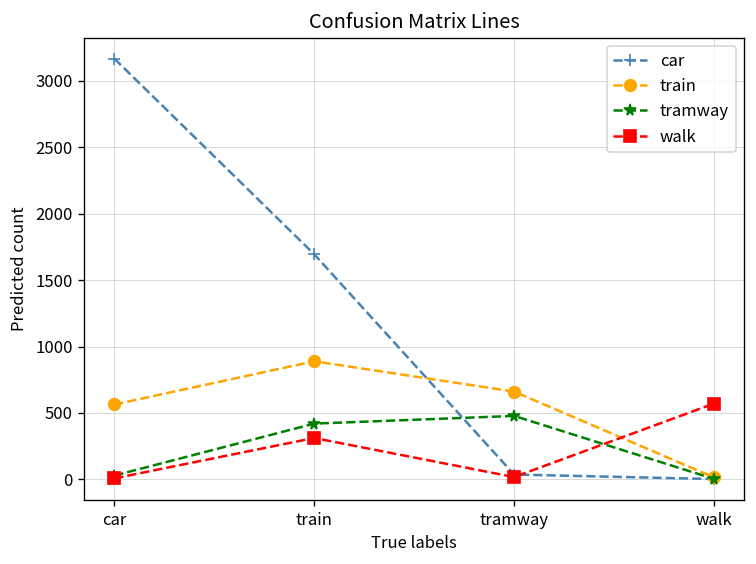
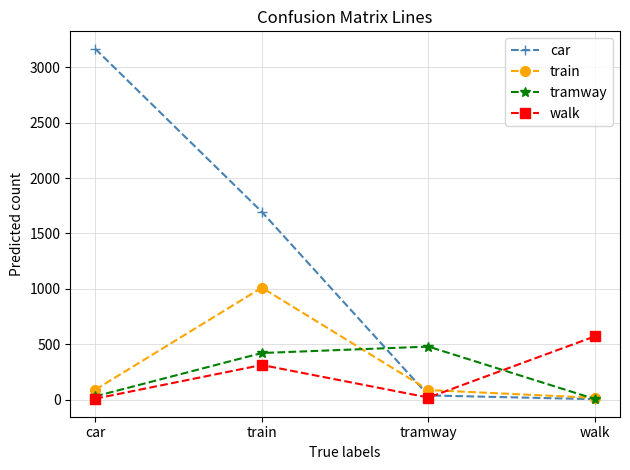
  {
    "car": {
      "car": 3170,
      "train": 1690
    },
    "train": {
-     "car": 560,
-     "train": 890,
-     "tramway": 660
+     "car": 90,
+     "train": 1010,
+     "tramway": 90
    },
    "tramway": {
      "train": 420,
      "tramway": 480
    },
    "walk": {
      "train": 310,
      "walk": 570
    }
  }
